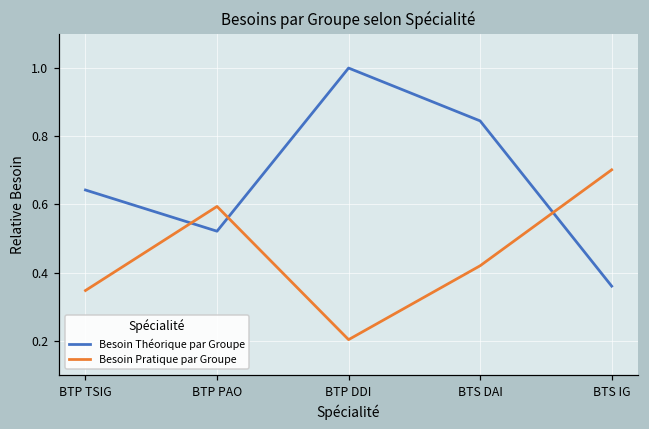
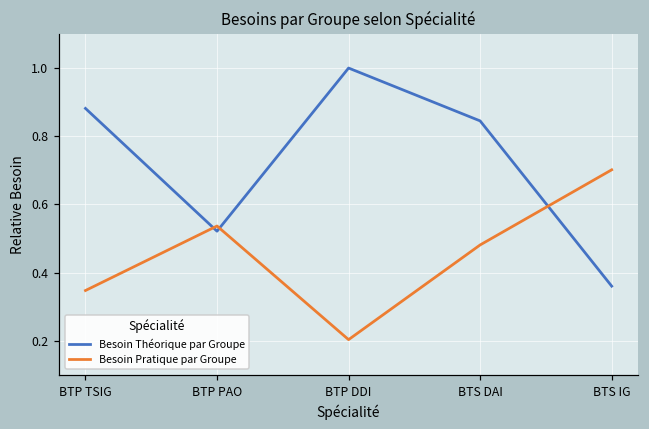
  {
    "Besoin Théorique par Groupe": {
-     "BTP TSIG": 0.64,
+     "BTP TSIG": 0.88,
      "BTP PAO": 0.52,
      "BTP DDI": 1.00,
      "BTS DAI": 0.84,
      "BTS IG": 0.36
    },
    "Besoin Pratique par Groupe": {
      "BTP TSIG": 0.35,
-     "BTP PAO": 0.59,
+     "BTP PAO": 0.54,
      "BTP DDI": 0.20,
-     "BTS DAI": 0.42,
+     "BTS DAI": 0.48,
      "BTS IG": 0.70
    }
  }
